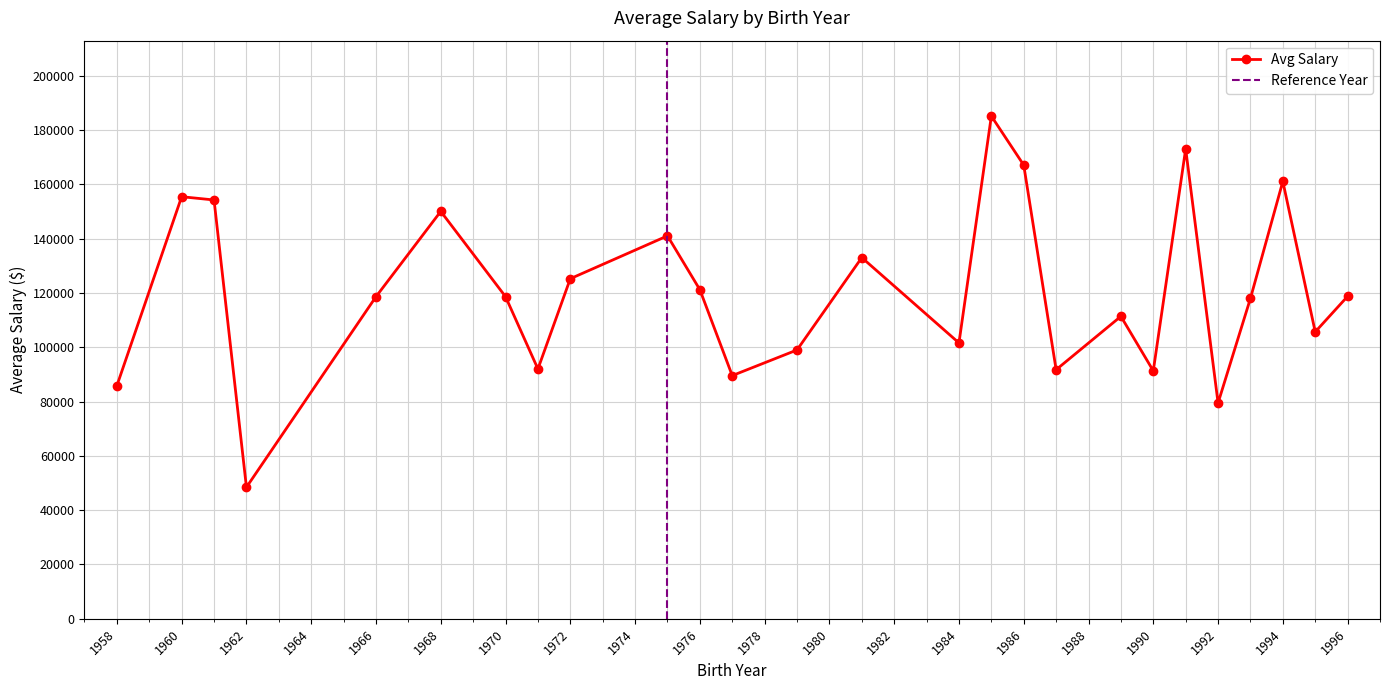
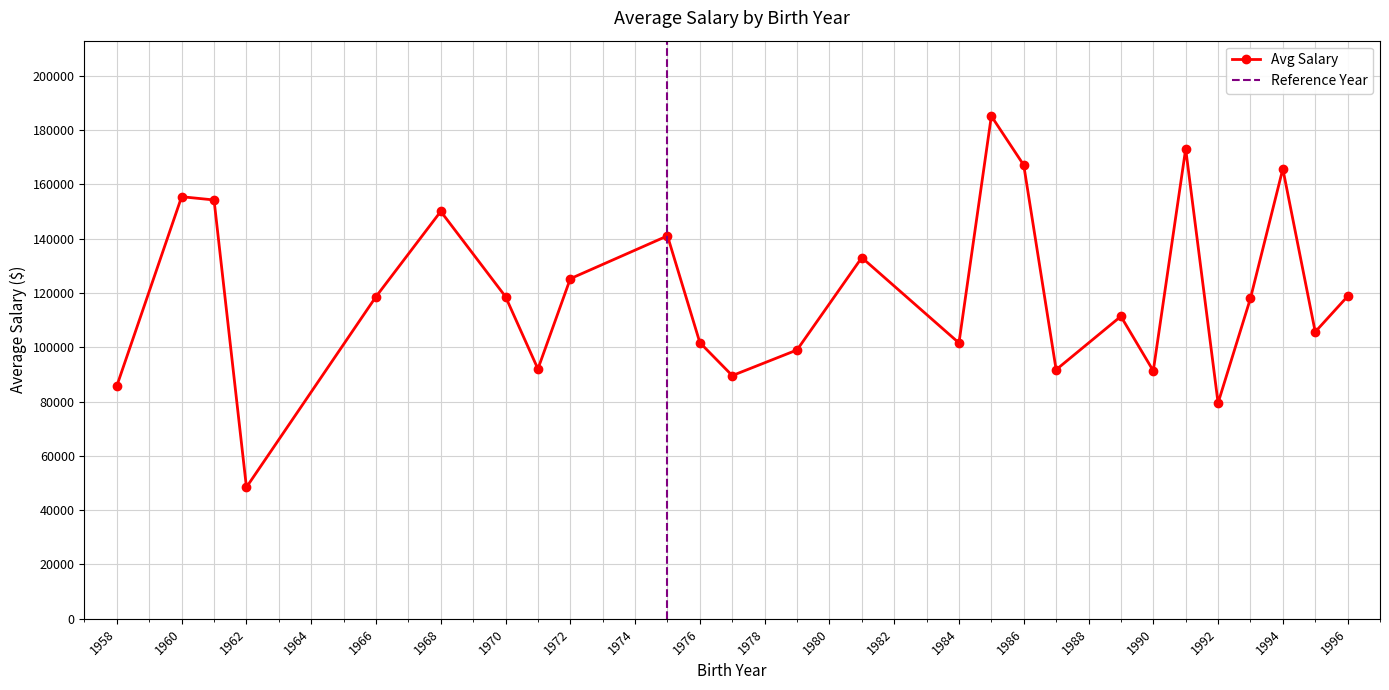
  {
    "1958": 86000,
    "1960": 155000,
    "1962": 48000,
    "1966": 119000,
    "1968": 150000,
    "1970": 119000,
    "1972": 125000,
-   "1976": 121000,
+   "1976": 102000,
    "1984": 102000,
    "1986": 167000,
    "1990": 91000,
    "1992": 79000,
-   "1994": 161000,
+   "1994": 166000,
    "1996": 119000
  }
